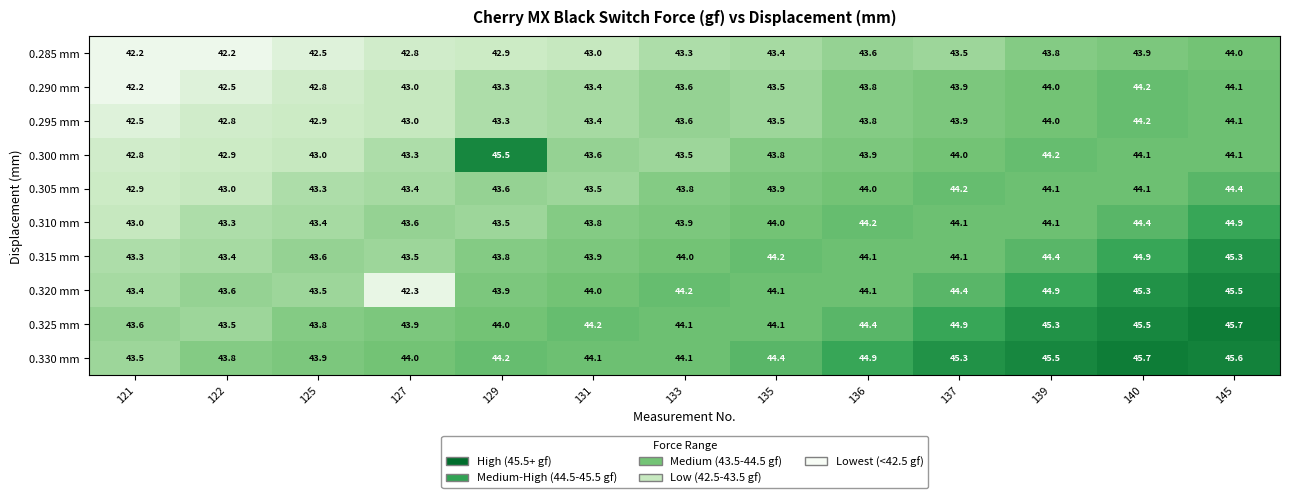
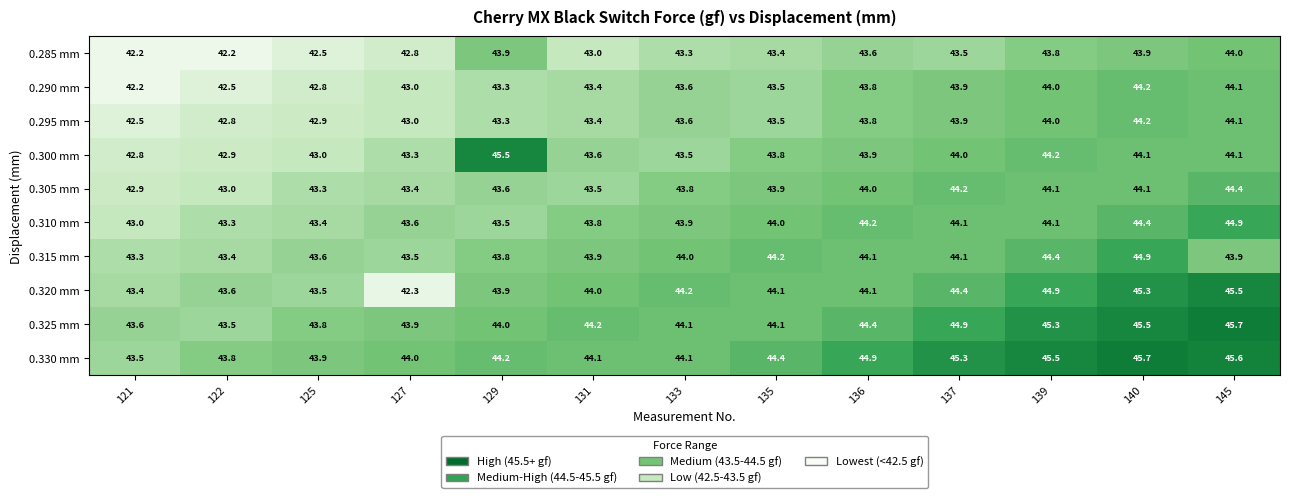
  {
    "0.285 mm": {
      "121": 42.2,
      "122": 42.2,
      "125": 42.5,
      "127": 42.8,
-     "129": 42.9,
+     "129": 43.9,
      "131": 43.0,
      "133": 43.3,
      "135": 43.4,
      "136": 43.6,
      "137": 43.5,
      "139": 43.8,
      "140": 43.9,
      "145": 44.0
    },
    "0.290 mm": {
      "121": 42.2,
      "122": 42.5,
      "125": 42.8,
      "127": 43.0,
      "129": 43.3,
      "131": 43.4,
      "133": 43.6,
      "135": 43.5,
      "136": 43.8,
      "137": 43.9,
      "139": 44.0,
      "140": 44.2,
      "145": 44.1
    },
    "0.295 mm": {
      "121": 42.5,
      "122": 42.8,
      "125": 42.9,
      "127": 43.0,
      "129": 43.3,
      "131": 43.4,
      "133": 43.6,
      "135": 43.5,
      "136": 43.8,
      "137": 43.9,
      "139": 44.0,
      "140": 44.2,
      "145": 44.1
    },
    "0.300 mm": {
      "121": 42.8,
      "122": 42.9,
      "125": 43.0,
      "127": 43.3,
      "129": 45.5,
      "131": 43.6,
      "133": 43.5,
      "135": 43.8,
      "136": 43.9,
      "137": 44.0,
      "139": 44.2,
      "140": 44.1,
      "145": 44.1
    },
    "0.305 mm": {
      "121": 42.9,
      "122": 43.0,
      "125": 43.3,
      "127": 43.4,
      "129": 43.6,
      "131": 43.5,
      "133": 43.8,
      "135": 43.9,
      "136": 44.0,
      "137": 44.2,
      "139": 44.1,
      "140": 44.1,
      "145": 44.4
    },
    "0.310 mm": {
      "121": 43.0,
      "122": 43.3,
      "125": 43.4,
      "127": 43.6,
      "129": 43.5,
      "131": 43.8,
      "133": 43.9,
      "135": 44.0,
      "136": 44.2,
      "137": 44.1,
      "139": 44.1,
      "140": 44.4,
      "145": 44.9
    },
    "0.315 mm": {
      "121": 43.3,
      "122": 43.4,
      "125": 43.6,
      "127": 43.5,
      "129": 43.8,
      "131": 43.9,
      "133": 44.0,
      "135": 44.2,
      "136": 44.1,
      "137": 44.1,
      "139": 44.4,
      "140": 44.9,
-     "145": 45.3
+     "145": 43.9
    },
    "0.320 mm": {
      "121": 43.4,
      "122": 43.6,
      "125": 43.5,
      "127": 42.3,
      "129": 43.9,
      "131": 44.0,
      "133": 44.2,
      "135": 44.1,
      "136": 44.1,
      "137": 44.4,
      "139": 44.9,
      "140": 45.3,
      "145": 45.5
    },
    "0.325 mm": {
      "121": 43.6,
      "122": 43.5,
      "125": 43.8,
      "127": 43.9,
      "129": 44.0,
      "131": 44.2,
      "133": 44.1,
      "135": 44.1,
      "136": 44.4,
      "137": 44.9,
      "139": 45.3,
      "140": 45.5,
      "145": 45.7
    },
    "0.330 mm": {
      "121": 43.5,
      "122": 43.8,
      "125": 43.9,
      "127": 44.0,
      "129": 44.2,
      "131": 44.1,
      "133": 44.1,
      "135": 44.4,
      "136": 44.9,
      "137": 45.3,
      "139": 45.5,
      "140": 45.7,
      "145": 45.6
    }
  }
